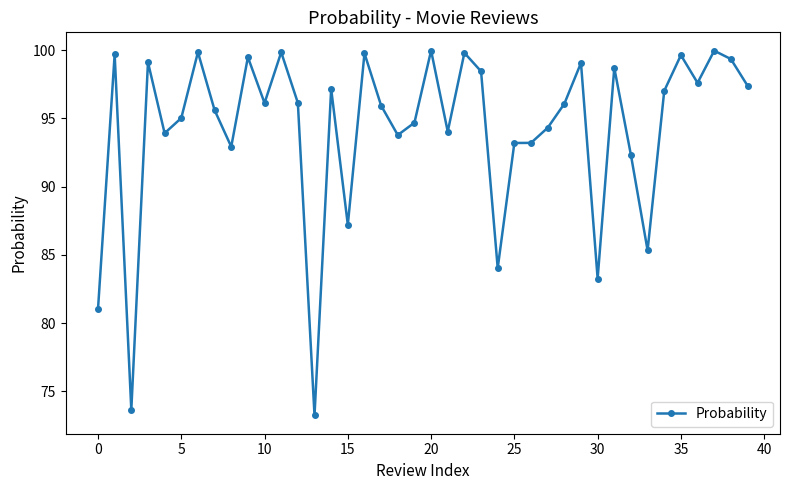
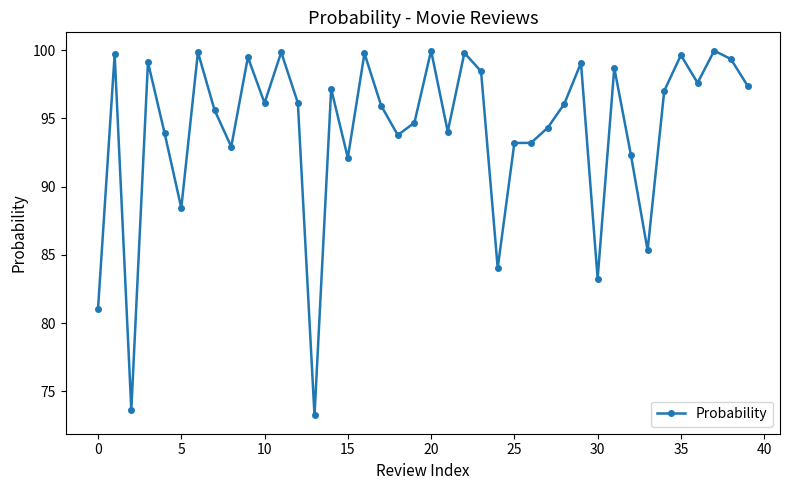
  {
    "0": 81.0,
-   "5": 95.0,
+   "5": 88.4,
    "10": 96.1,
-   "15": 87.2,
+   "15": 92.1,
    "20": 100.0,
    "25": 93.2,
    "30": 83.3,
    "35": 99.6
  }
